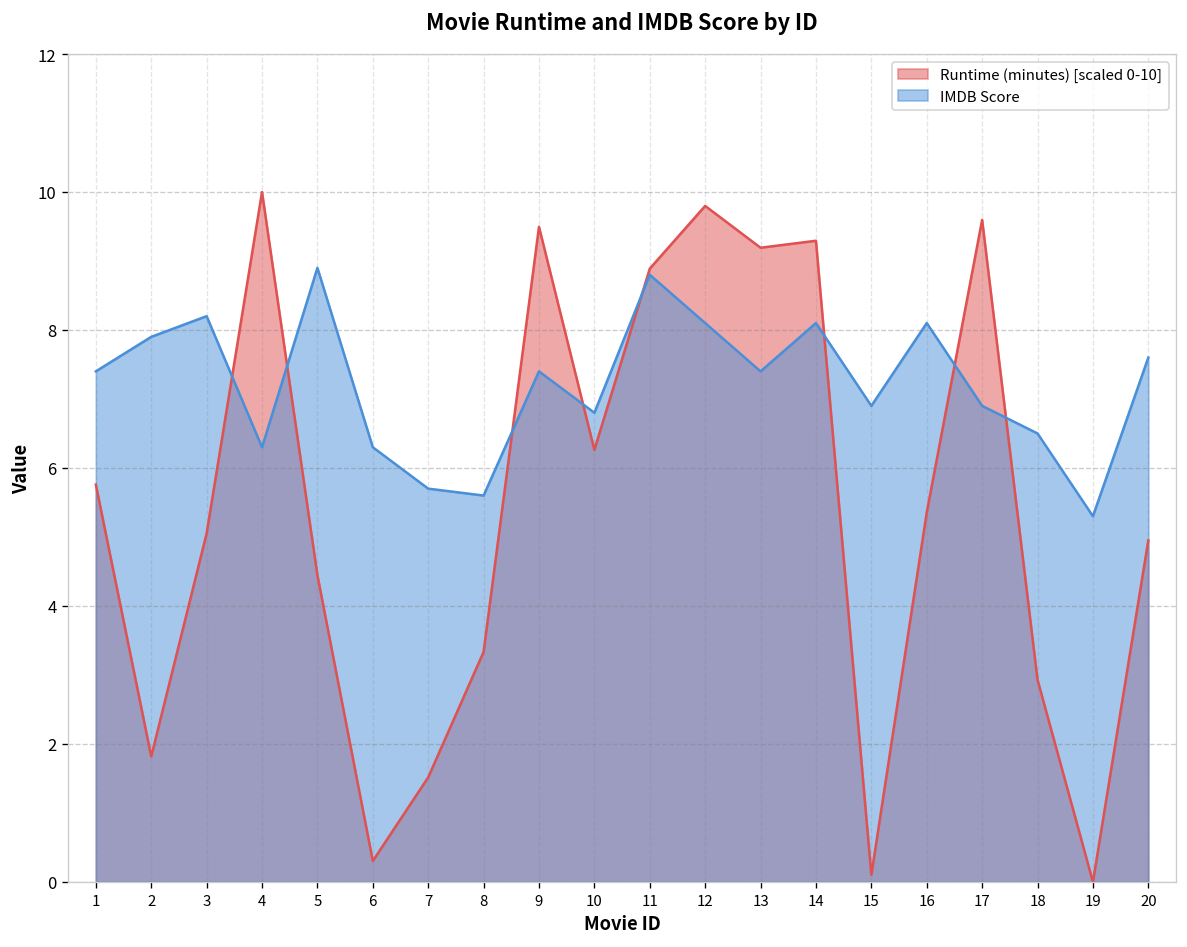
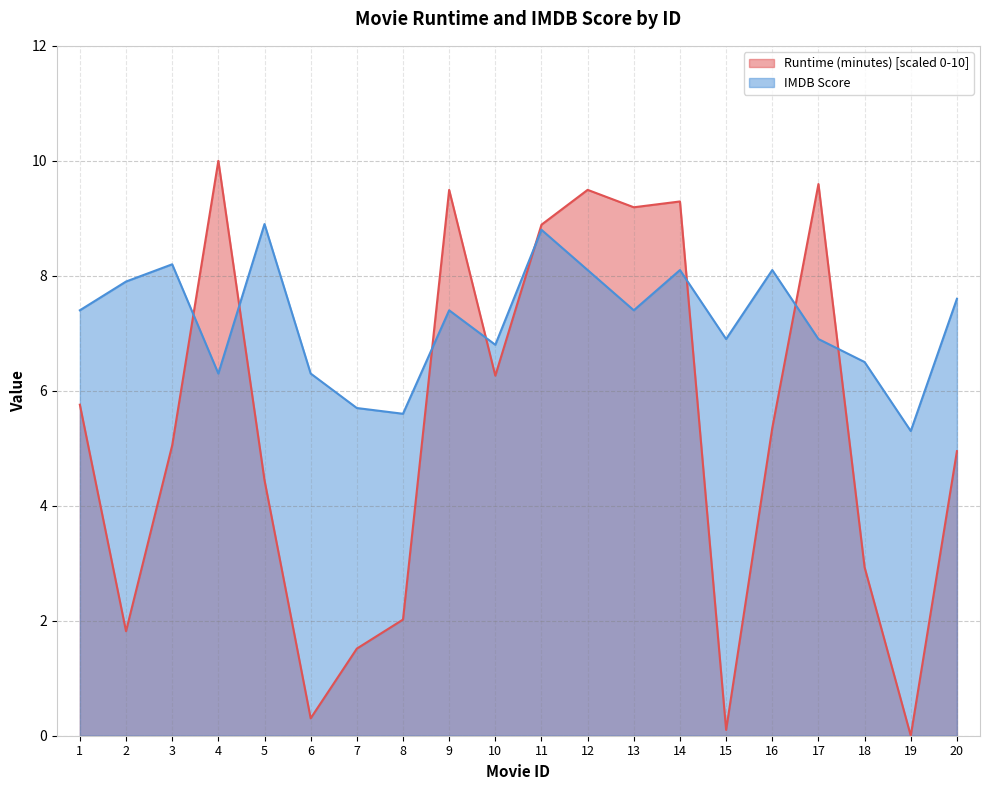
  {
    "Runtime (minutes) [scaled 0-10]": {
      "1": 5.8,
      "2": 1.8,
      "3": 5.1,
      "4": 10.0,
      "5": 4.4,
      "6": 0.3,
      "7": 1.5,
-     "8": 3.3,
+     "8": 2.0,
      "9": 9.5,
      "10": 6.3,
      "11": 8.9,
-     "12": 9.8,
+     "12": 9.5,
      "13": 9.2,
      "14": 9.3,
      "15": 0.1,
      "16": 5.4,
      "17": 9.6,
      "18": 2.9,
      "19": 0.0,
      "20": 4.9
    },
    "IMDB Score": {
      "1": 7.4,
      "2": 7.9,
      "3": 8.2,
      "4": 6.3,
      "5": 8.9,
      "6": 6.3,
      "7": 5.7,
      "8": 5.6,
      "9": 7.4,
      "10": 6.8,
      "11": 8.8,
      "12": 8.1,
      "13": 7.4,
      "14": 8.1,
      "15": 6.9,
      "16": 8.1,
      "17": 6.9,
      "18": 6.5,
      "19": 5.3,
      "20": 7.6
    }
  }
